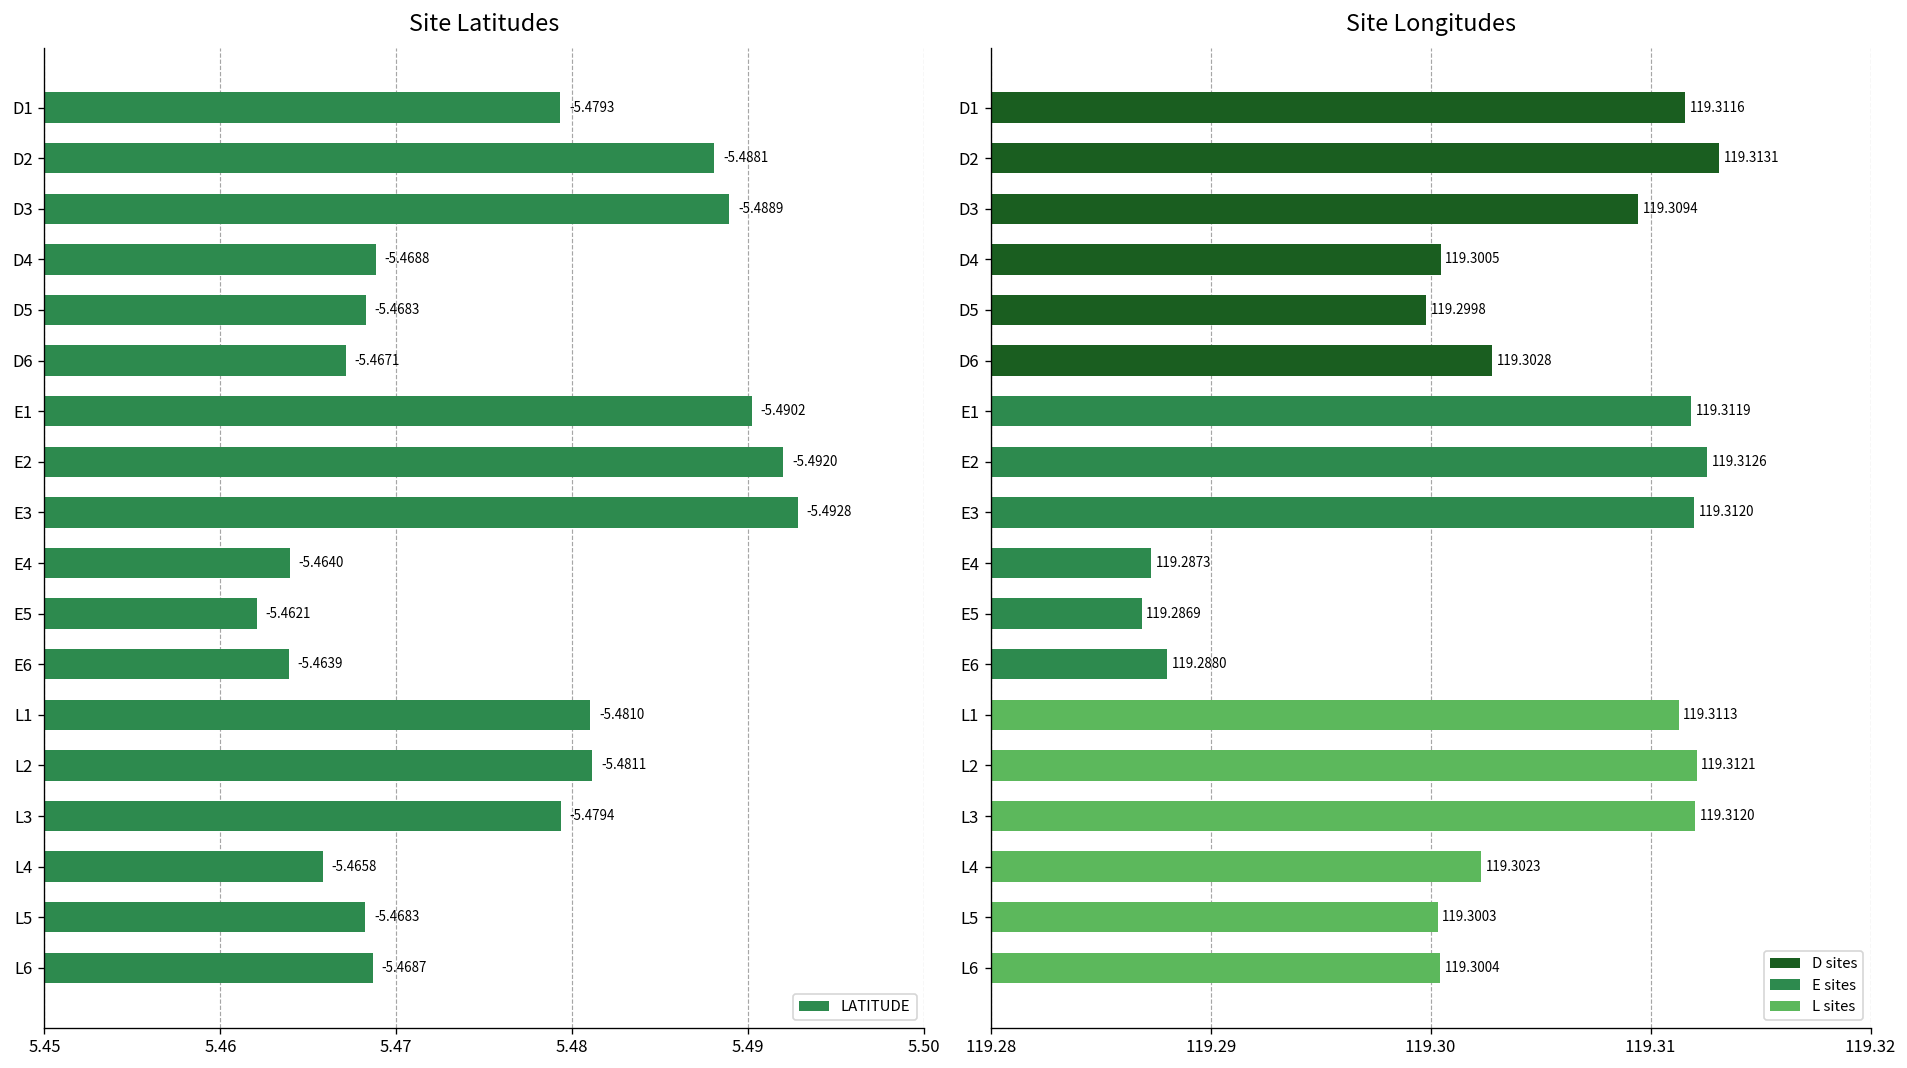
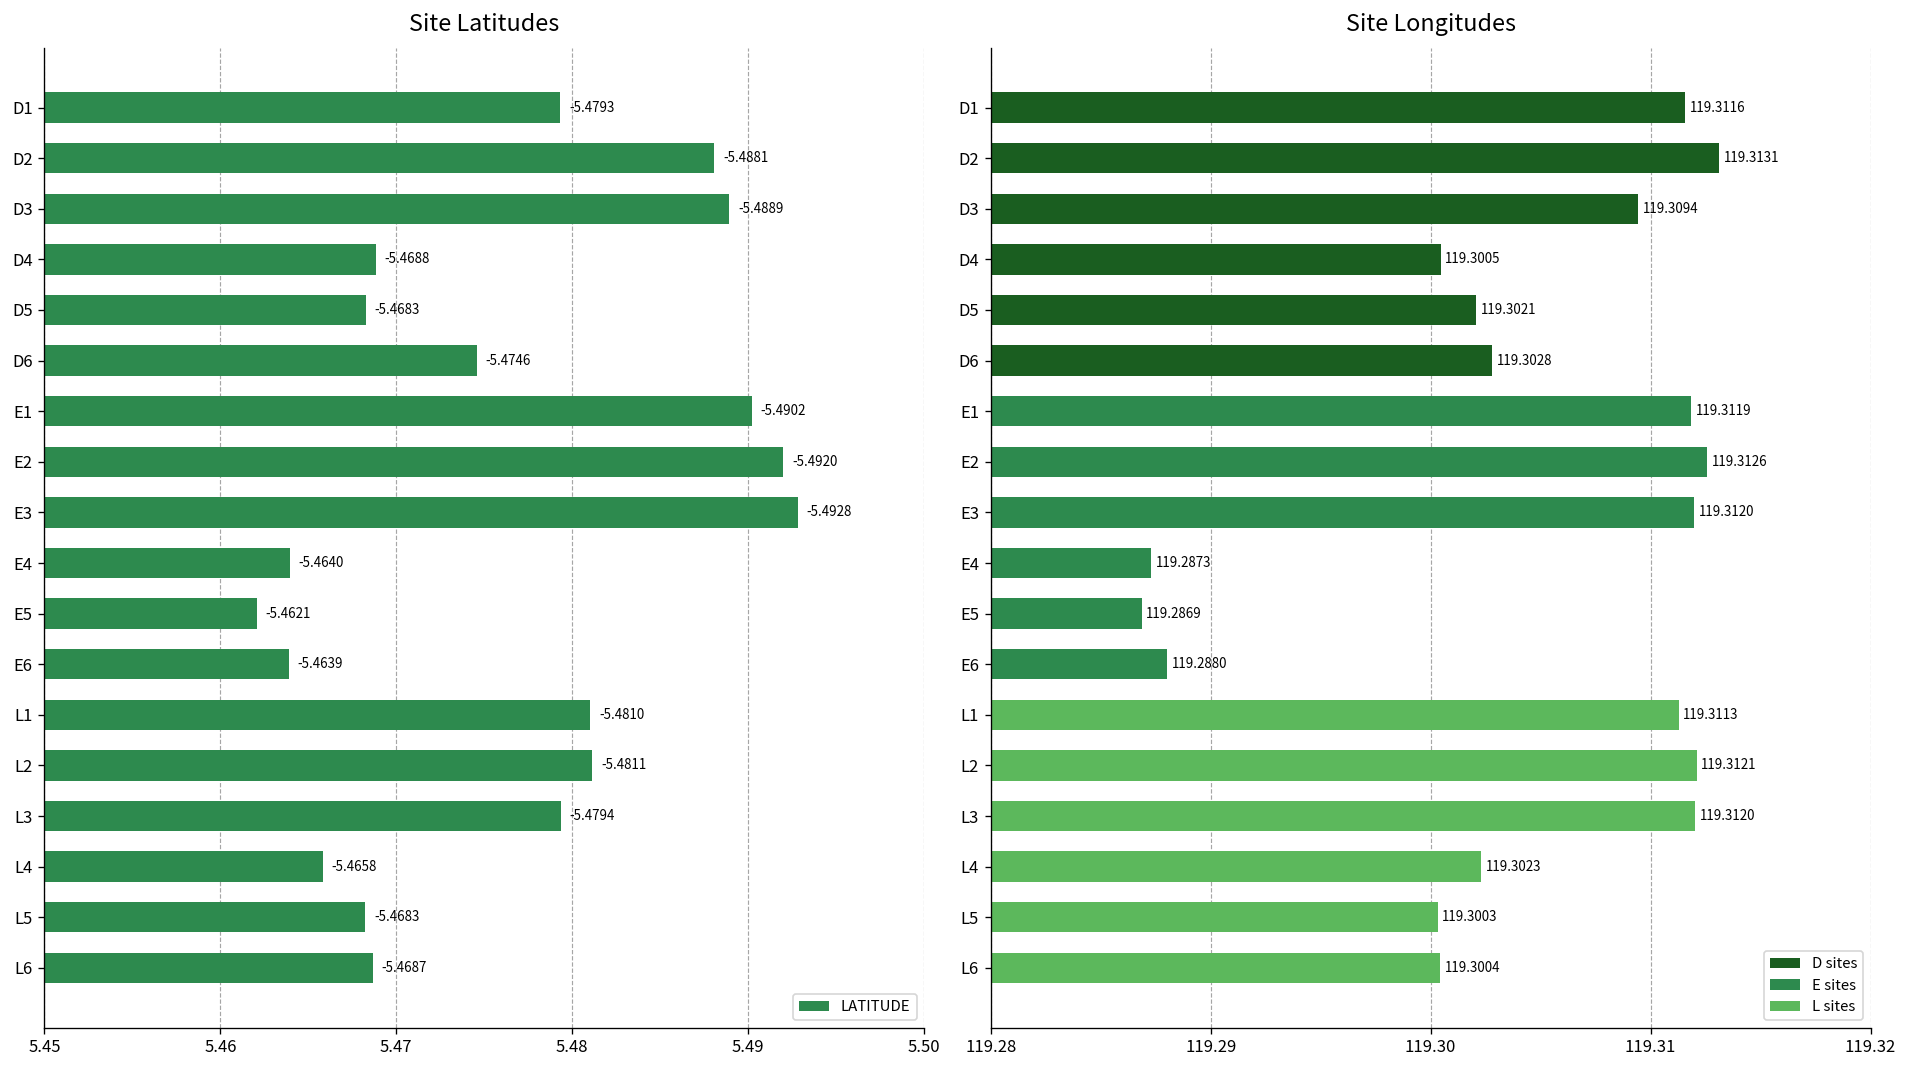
  {
    "Site Latitudes": {
-     "D6": -5.4671
+     "D6": -5.4746
    },
    "Site Longitudes": {
      "D1": 119.3116,
      "D2": 119.3131,
      "D3": 119.3094,
      "D4": 119.3005,
-     "D5": 119.2998,
+     "D5": 119.3021,
      "D6": 119.3028,
      "E1": 119.3119,
      "E2": 119.3126,
      "E3": 119.3120,
      "E4": 119.2873,
      "E5": 119.2869,
      "E6": 119.2880,
      "L1": 119.3113,
      "L2": 119.3121,
      "L3": 119.3120,
      "L4": 119.3023,
      "L5": 119.3003,
      "L6": 119.3004
    }
  }
